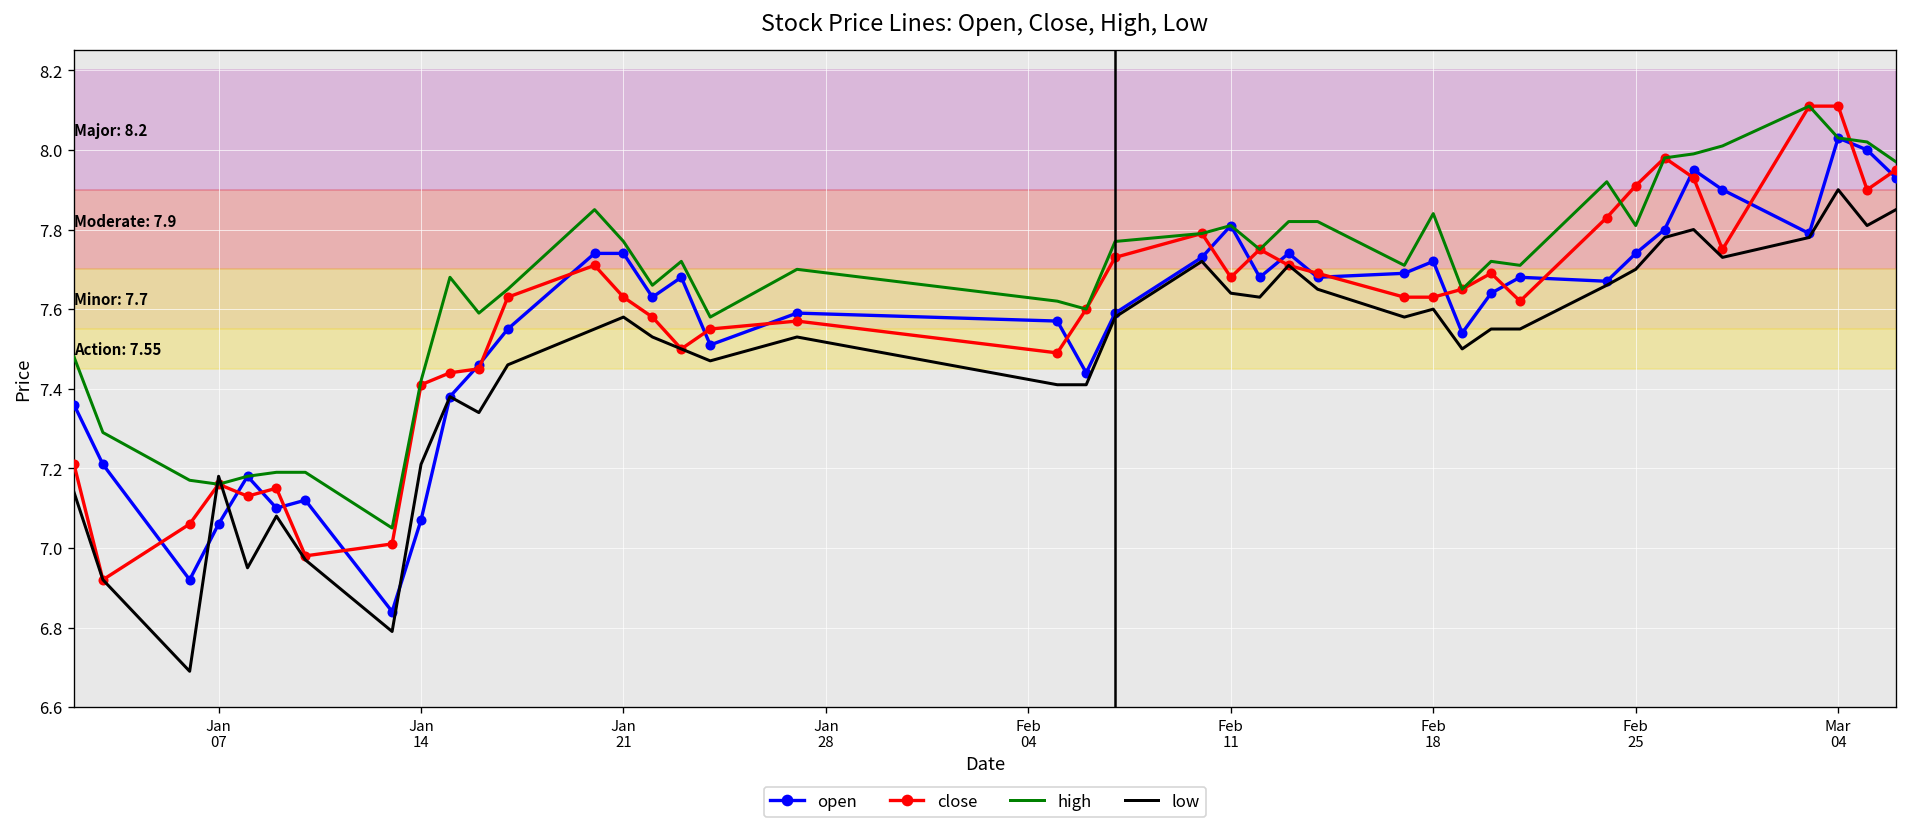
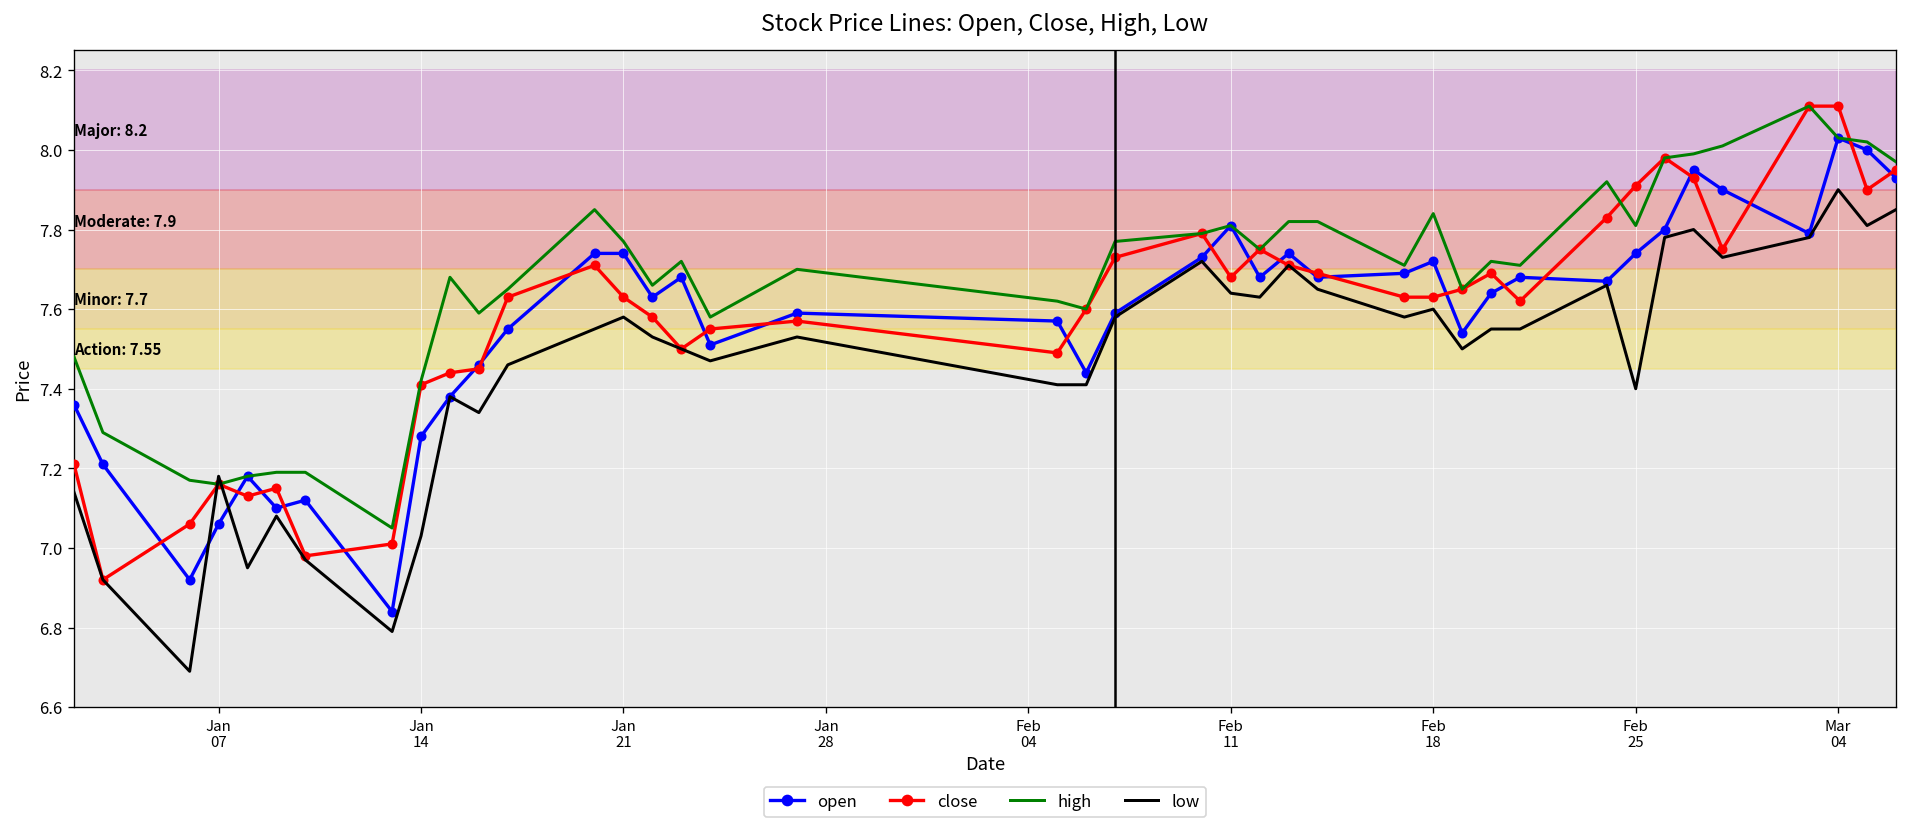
  {
    "open": {
      "Jan 07": 7.06,
-     "Jan 14": 7.07,
+     "Jan 14": 7.28,
      "Jan 21": 7.74,
      "Feb 18": 7.72,
      "Feb 25": 7.74
    },
    "close": {
      "Jan 14": 7.41,
      "Jan 21": 7.63,
      "Feb 11": 7.68,
      "Feb 18": 7.63,
      "Feb 25": 7.91,
      "Mar 04": 8.11
    },
    "high": {
      "Jan 14": 7.42,
      "Jan 21": 7.77,
      "Feb 18": 7.84,
      "Feb 25": 7.81
    },
    "low": {
      "Jan 07": 7.18,
-     "Jan 14": 7.21,
+     "Jan 14": 7.03,
      "Jan 21": 7.58,
      "Feb 11": 7.64,
      "Feb 18": 7.60,
-     "Feb 25": 7.7,
+     "Feb 25": 7.4,
      "Mar 04": 7.90
    }
  }
